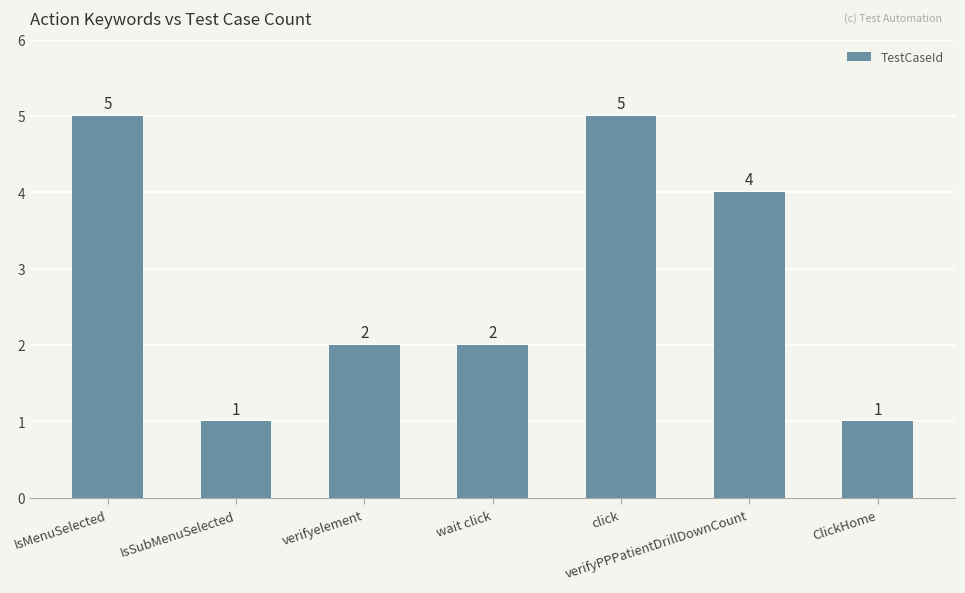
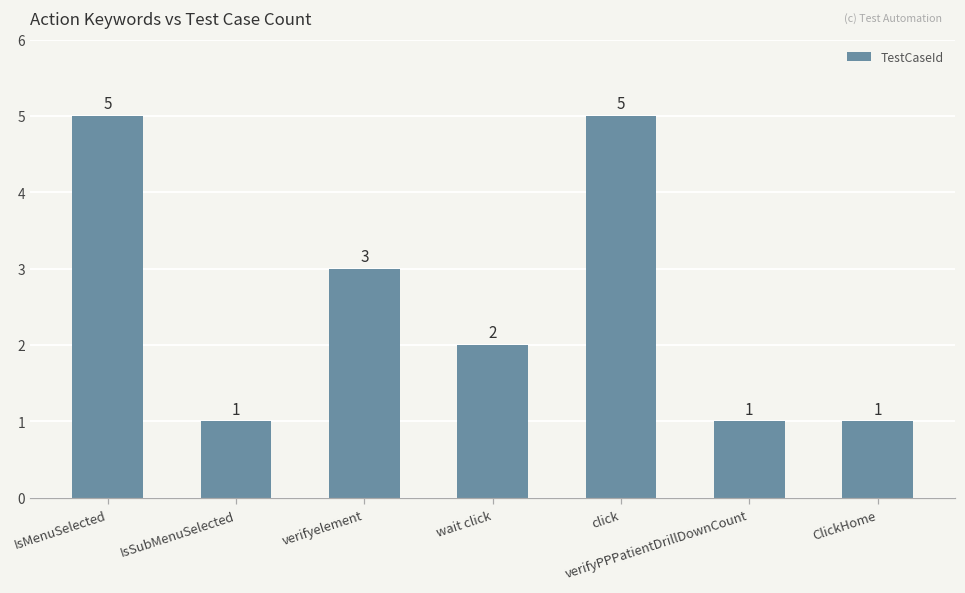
  {
    "IsMenuSelected": 5,
    "IsSubMenuSelected": 1,
-   "verifyelement": 2,
+   "verifyelement": 3,
    "wait click": 2,
    "click": 5,
-   "verifyPPPatientDrillDownCount": 4,
+   "verifyPPPatientDrillDownCount": 1,
    "ClickHome": 1
  }
